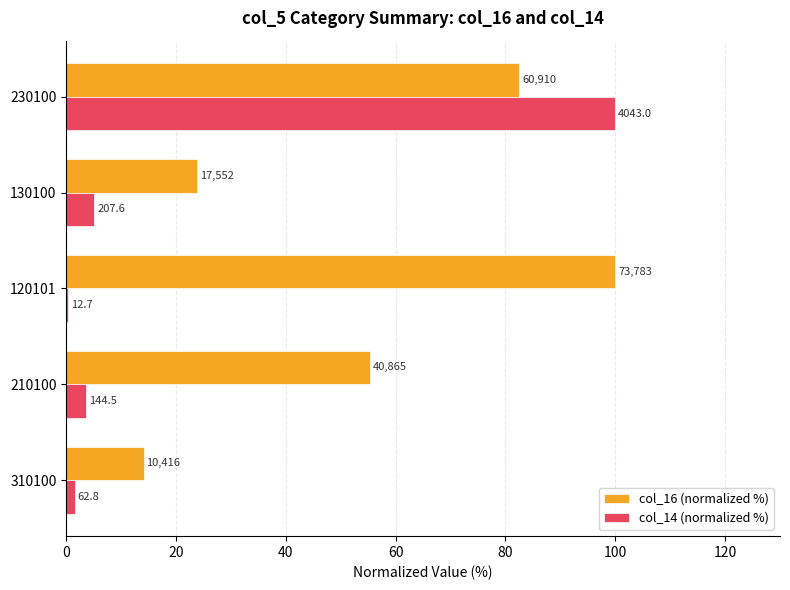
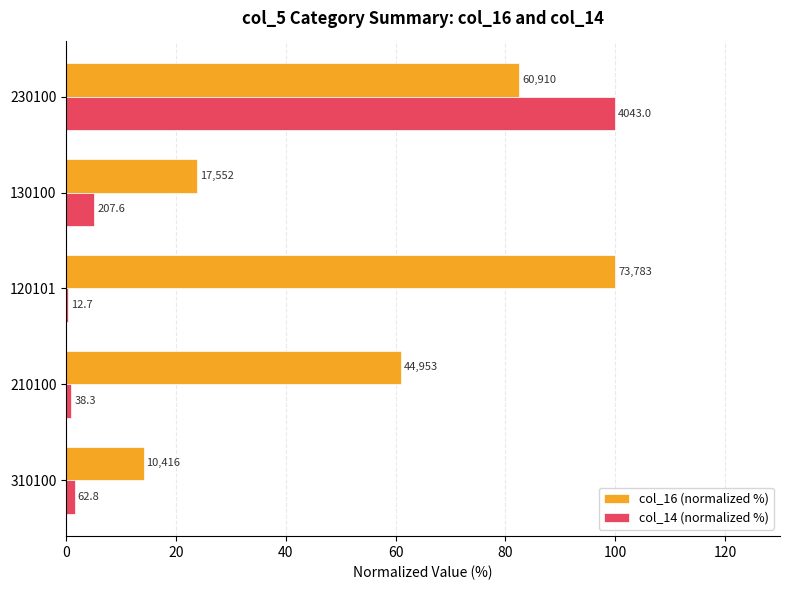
  {
    "col_16 (normalized %)": {
-     "210100": "40,865"
+     "210100": "44,953"
    },
    "col_14 (normalized %)": {
-     "210100": "144.5"
+     "210100": "38.3"
    }
  }
